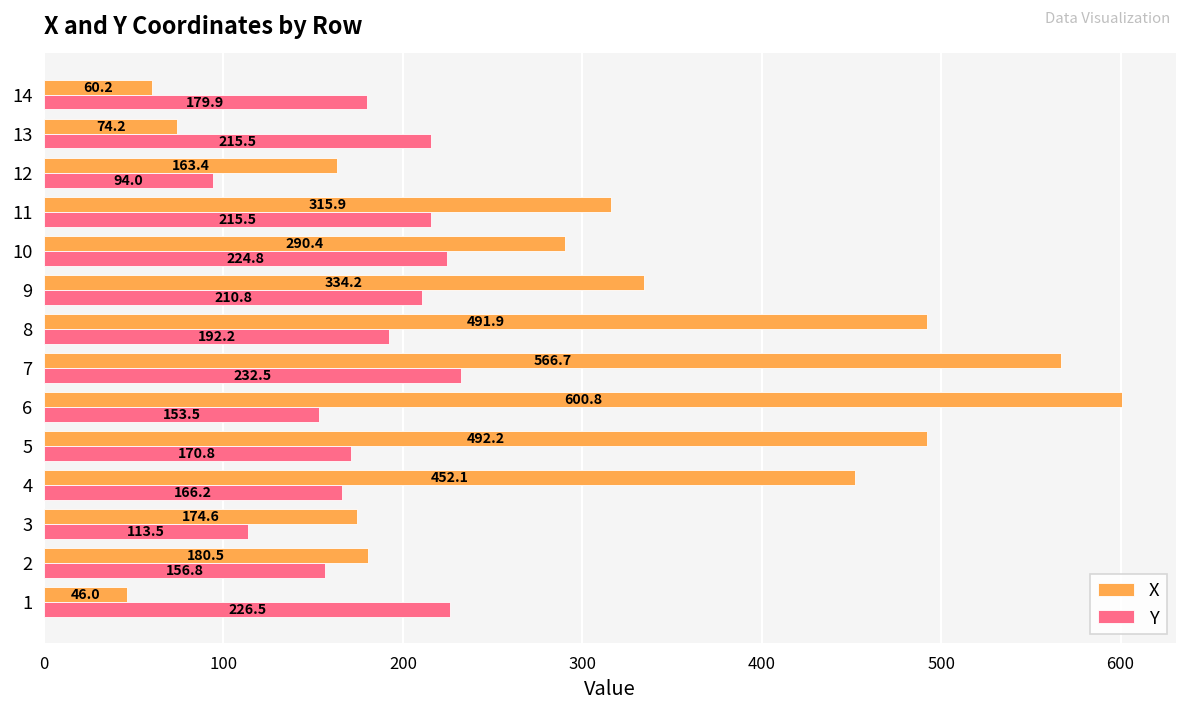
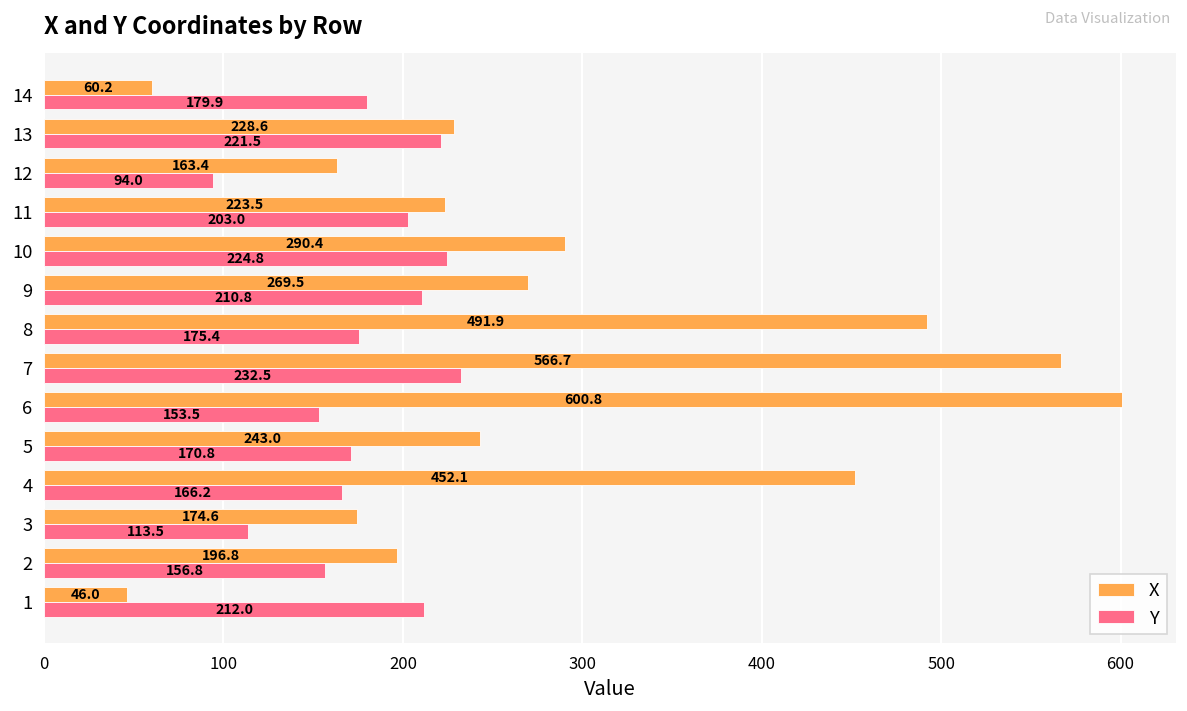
  {
    "X": {
      "14": 60.2,
-     "13": 74.2,
+     "13": 228.6,
      "12": 163.4,
-     "11": 315.9,
+     "11": 223.5,
      "10": 290.4,
-     "9": 334.2,
+     "9": 269.5,
      "8": 491.9,
      "7": 566.7,
      "6": 600.8,
-     "5": 492.2,
+     "5": 243.0,
      "4": 452.1,
      "3": 174.6,
-     "2": 180.5,
+     "2": 196.8,
      "1": 46.0
    },
    "Y": {
      "14": 179.9,
-     "13": 215.5,
+     "13": 221.5,
      "12": 94.0,
-     "11": 215.5,
+     "11": 203.0,
      "10": 224.8,
      "9": 210.8,
-     "8": 192.2,
+     "8": 175.4,
      "7": 232.5,
      "6": 153.5,
      "5": 170.8,
      "4": 166.2,
      "3": 113.5,
      "2": 156.8,
-     "1": 226.5
+     "1": 212.0
    }
  }
